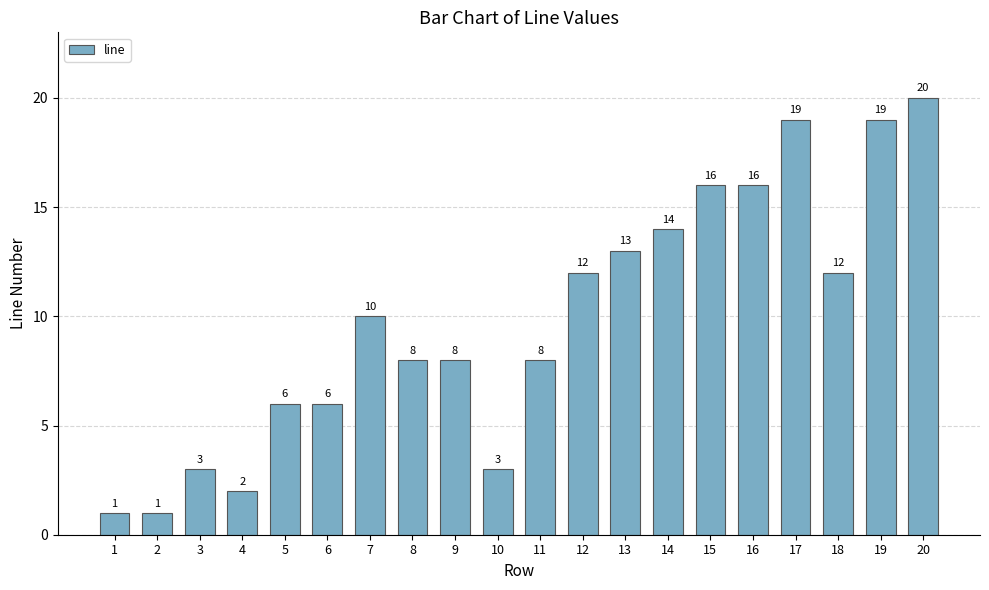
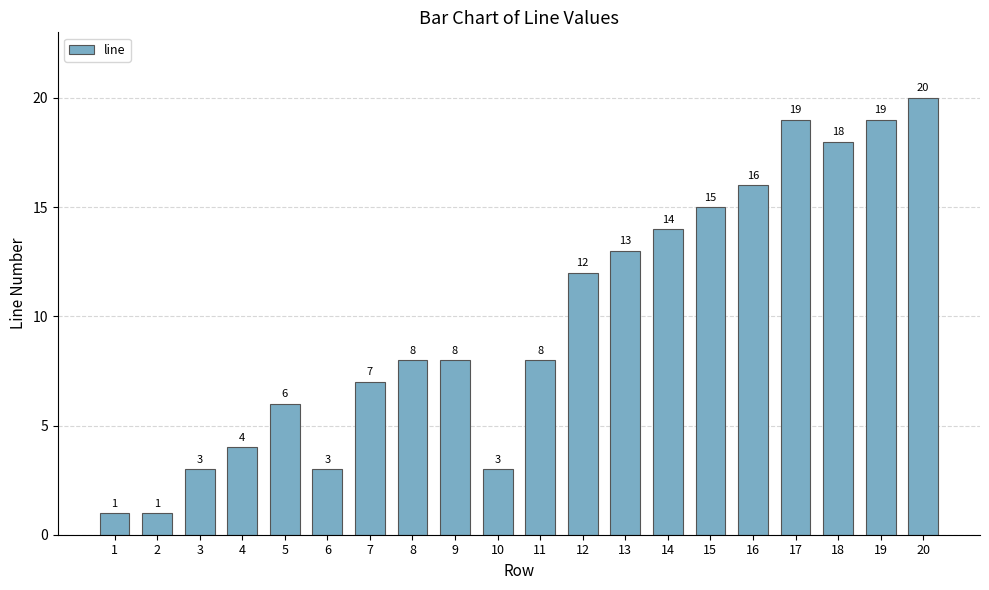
  {
    "1": 1,
    "2": 1,
    "3": 3,
-   "4": 2,
+   "4": 4,
    "5": 6,
-   "6": 6,
-   "7": 10,
+   "6": 3,
+   "7": 7,
    "8": 8,
    "9": 8,
    "10": 3,
    "11": 8,
    "12": 12,
    "13": 13,
    "14": 14,
-   "15": 16,
+   "15": 15,
    "16": 16,
    "17": 19,
-   "18": 12,
+   "18": 18,
    "19": 19,
    "20": 20
  }
